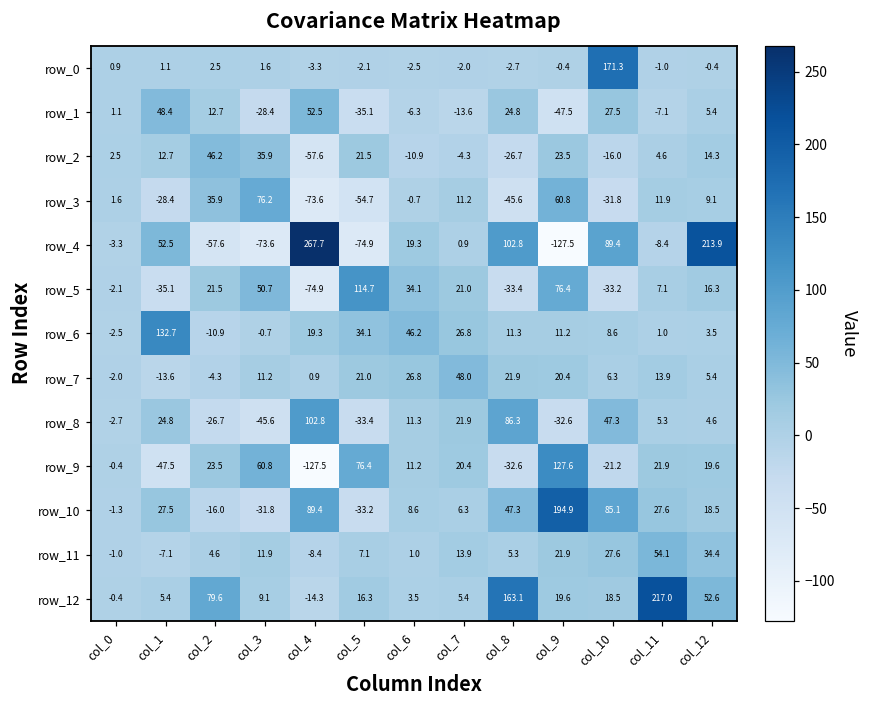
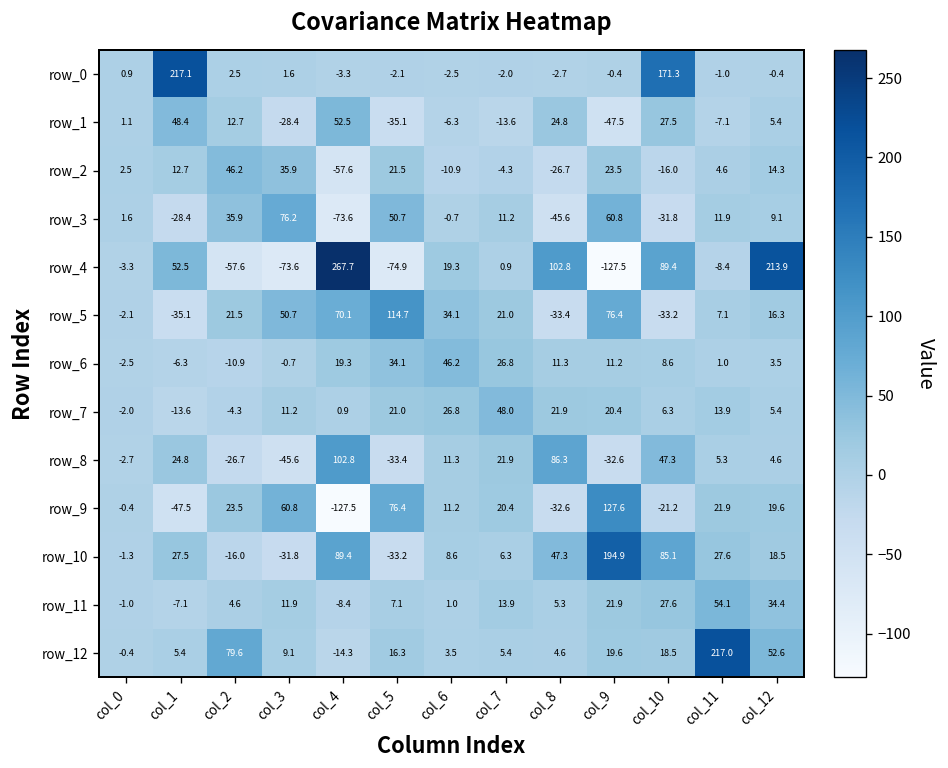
  {
    "row_0": {
      "col_0": 0.9,
-     "col_1": 1.1,
+     "col_1": 217.1,
      "col_2": 2.5,
      "col_3": 1.6,
      "col_4": -3.3,
      "col_5": -2.1,
      "col_6": -2.5,
      "col_7": -2.0,
      "col_8": -2.7,
      "col_9": -0.4,
      "col_10": 171.3,
      "col_11": -1.0,
      "col_12": -0.4
    },
    "row_1": {
      "col_0": 1.1,
      "col_1": 48.4,
      "col_2": 12.7,
      "col_3": -28.4,
      "col_4": 52.5,
      "col_5": -35.1,
      "col_6": -6.3,
      "col_7": -13.6,
      "col_8": 24.8,
      "col_9": -47.5,
      "col_10": 27.5,
      "col_11": -7.1,
      "col_12": 5.4
    },
    "row_2": {
      "col_0": 2.5,
      "col_1": 12.7,
      "col_2": 46.2,
      "col_3": 35.9,
      "col_4": -57.6,
      "col_5": 21.5,
      "col_6": -10.9,
      "col_7": -4.3,
      "col_8": -26.7,
      "col_9": 23.5,
      "col_10": -16.0,
      "col_11": 4.6,
      "col_12": 14.3
    },
    "row_3": {
      "col_0": 1.6,
      "col_1": -28.4,
      "col_2": 35.9,
      "col_3": 76.2,
      "col_4": -73.6,
-     "col_5": -54.7,
+     "col_5": 50.7,
      "col_6": -0.7,
      "col_7": 11.2,
      "col_8": -45.6,
      "col_9": 60.8,
      "col_10": -31.8,
      "col_11": 11.9,
      "col_12": 9.1
    },
    "row_4": {
      "col_0": -3.3,
      "col_1": 52.5,
      "col_2": -57.6,
      "col_3": -73.6,
      "col_4": 267.7,
      "col_5": -74.9,
      "col_6": 19.3,
      "col_7": 0.9,
      "col_8": 102.8,
      "col_9": -127.5,
      "col_10": 89.4,
      "col_11": -8.4,
      "col_12": 213.9
    },
    "row_5": {
      "col_0": -2.1,
      "col_1": -35.1,
      "col_2": 21.5,
      "col_3": 50.7,
-     "col_4": -74.9,
+     "col_4": 70.1,
      "col_5": 114.7,
      "col_6": 34.1,
      "col_7": 21.0,
      "col_8": -33.4,
      "col_9": 76.4,
      "col_10": -33.2,
      "col_11": 7.1,
      "col_12": 16.3
    },
    "row_6": {
      "col_0": -2.5,
-     "col_1": 132.7,
+     "col_1": -6.3,
      "col_2": -10.9,
      "col_3": -0.7,
      "col_4": 19.3,
      "col_5": 34.1,
      "col_6": 46.2,
      "col_7": 26.8,
      "col_8": 11.3,
      "col_9": 11.2,
      "col_10": 8.6,
      "col_11": 1.0,
      "col_12": 3.5
    },
    "row_7": {
      "col_0": -2.0,
      "col_1": -13.6,
      "col_2": -4.3,
      "col_3": 11.2,
      "col_4": 0.9,
      "col_5": 21.0,
      "col_6": 26.8,
      "col_7": 48.0,
      "col_8": 21.9,
      "col_9": 20.4,
      "col_10": 6.3,
      "col_11": 13.9,
      "col_12": 5.4
    },
    "row_8": {
      "col_0": -2.7,
      "col_1": 24.8,
      "col_2": -26.7,
      "col_3": -45.6,
      "col_4": 102.8,
      "col_5": -33.4,
      "col_6": 11.3,
      "col_7": 21.9,
      "col_8": 86.3,
      "col_9": -32.6,
      "col_10": 47.3,
      "col_11": 5.3,
      "col_12": 4.6
    },
    "row_9": {
      "col_0": -0.4,
      "col_1": -47.5,
      "col_2": 23.5,
      "col_3": 60.8,
      "col_4": -127.5,
      "col_5": 76.4,
      "col_6": 11.2,
      "col_7": 20.4,
      "col_8": -32.6,
      "col_9": 127.6,
      "col_10": -21.2,
      "col_11": 21.9,
      "col_12": 19.6
    },
    "row_10": {
      "col_0": -1.3,
      "col_1": 27.5,
      "col_2": -16.0,
      "col_3": -31.8,
      "col_4": 89.4,
      "col_5": -33.2,
      "col_6": 8.6,
      "col_7": 6.3,
      "col_8": 47.3,
      "col_9": 194.9,
      "col_10": 85.1,
      "col_11": 27.6,
      "col_12": 18.5
    },
    "row_11": {
      "col_0": -1.0,
      "col_1": -7.1,
      "col_2": 4.6,
      "col_3": 11.9,
      "col_4": -8.4,
      "col_5": 7.1,
      "col_6": 1.0,
      "col_7": 13.9,
      "col_8": 5.3,
      "col_9": 21.9,
      "col_10": 27.6,
      "col_11": 54.1,
      "col_12": 34.4
    },
    "row_12": {
      "col_0": -0.4,
      "col_1": 5.4,
      "col_2": 79.6,
      "col_3": 9.1,
      "col_4": -14.3,
      "col_5": 16.3,
      "col_6": 3.5,
      "col_7": 5.4,
-     "col_8": 163.1,
+     "col_8": 4.6,
      "col_9": 19.6,
      "col_10": 18.5,
      "col_11": 217.0,
      "col_12": 52.6
    }
  }
